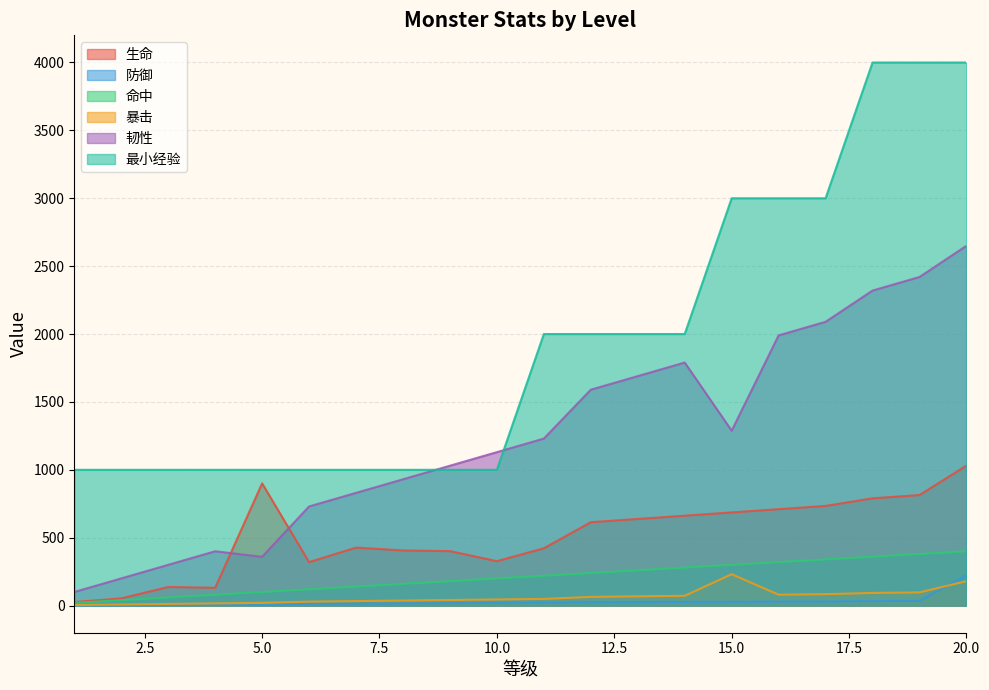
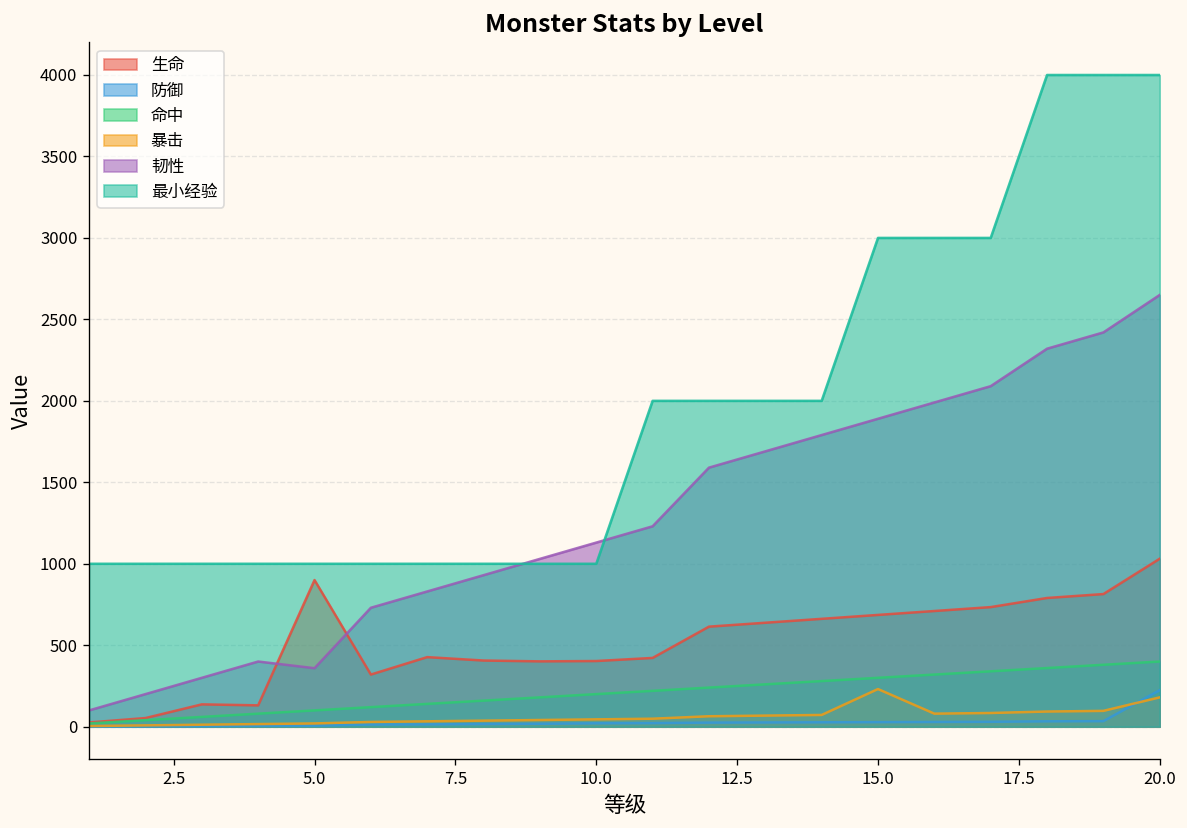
  {
    "生命": {
      "5.0": 900,
-     "10.0": 330,
+     "10.0": 400,
      "15.0": 690,
      "20.0": 1030
    },
    "防御": {
      "10.0": 20,
      "15.0": 30,
      "20.0": 220
    },
    "暴击": {
      "10.0": 50,
      "15.0": 230,
      "20.0": 180
    },
    "韧性": {
      "5.0": 360,
      "10.0": 1130,
-     "15.0": 1290,
+     "15.0": 1890,
      "20.0": 2650
    }
  }
